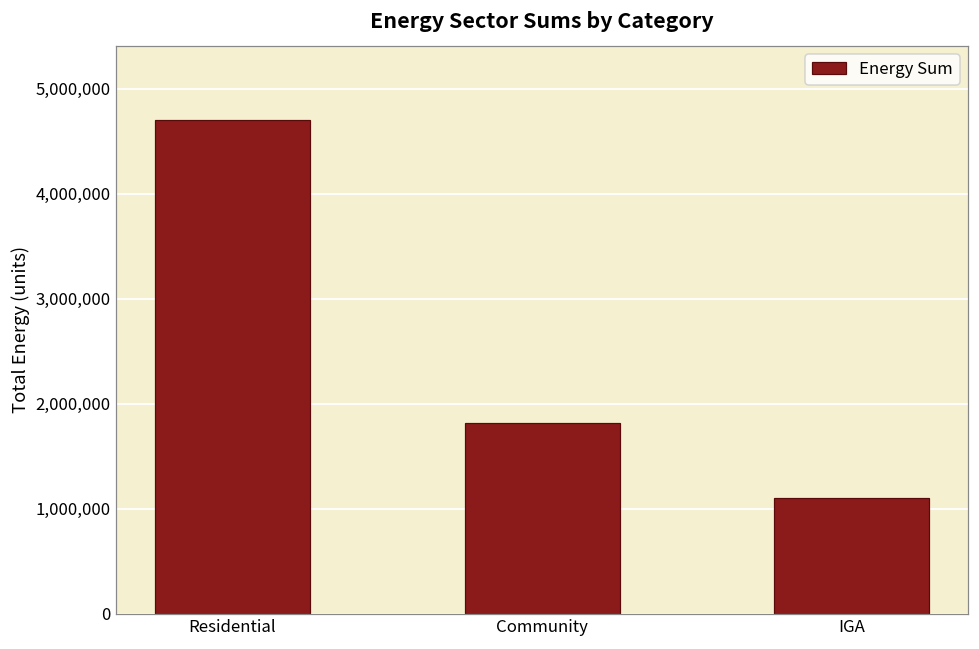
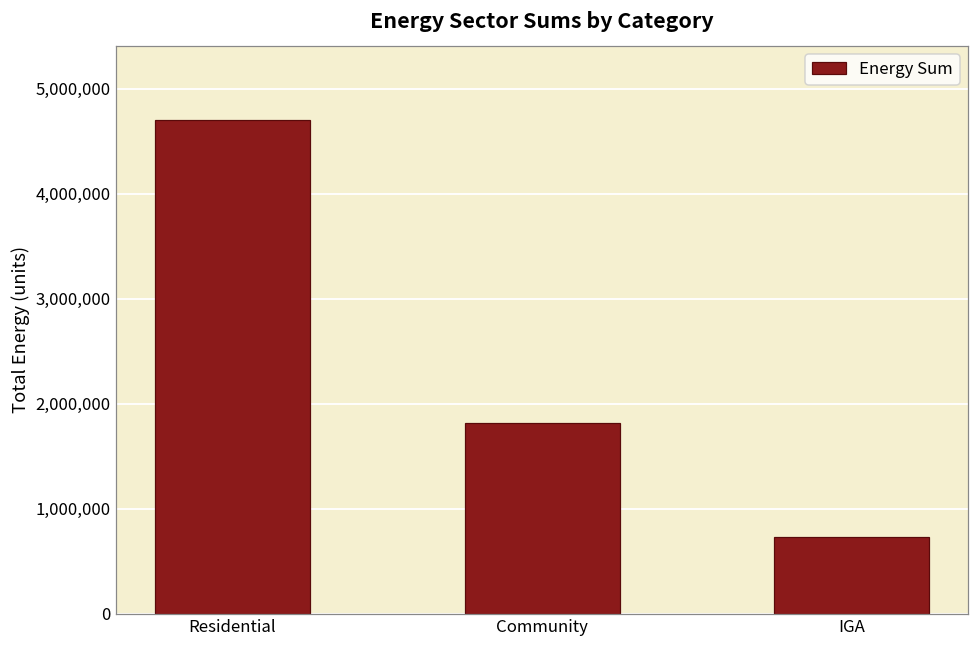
  {
    "Residential": "4,700,000",
    "Community": "1,800,000",
-   "IGA": "1,100,000"
+   "IGA": "700,000"
  }
